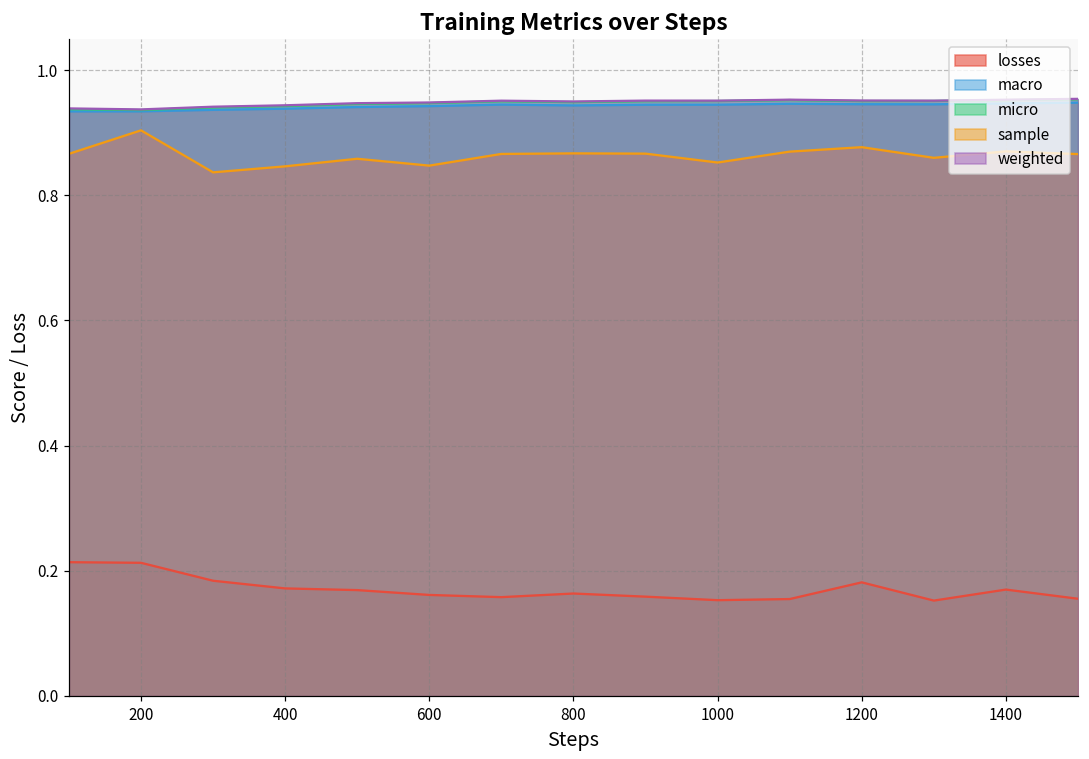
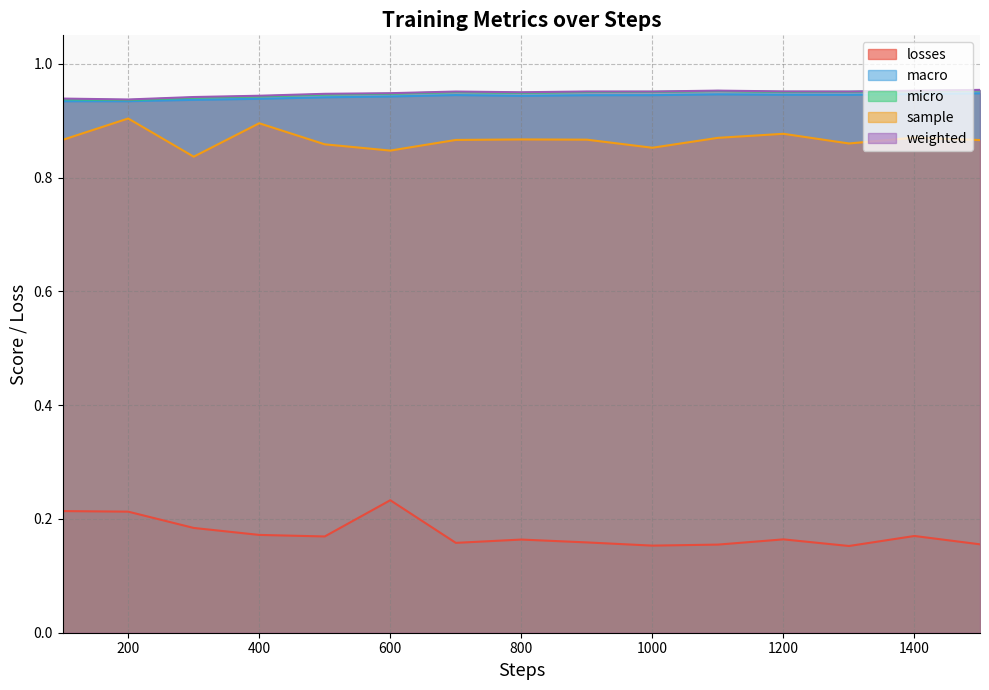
  {
    "losses": {
      "200": 0.21,
      "400": 0.17,
-     "600": 0.16,
+     "600": 0.23,
      "800": 0.16,
      "1000": 0.15,
-     "1200": 0.18,
+     "1200": 0.16,
      "1400": 0.17
    },
    "macro": {
      "600": 0.94,
      "800": 0.94,
      "1000": 0.94,
      "1200": 0.95
    },
    "sample": {
      "200": 0.90,
-     "400": 0.85,
+     "400": 0.90,
      "600": 0.85,
      "800": 0.87,
      "1000": 0.85,
      "1200": 0.88
    }
  }
